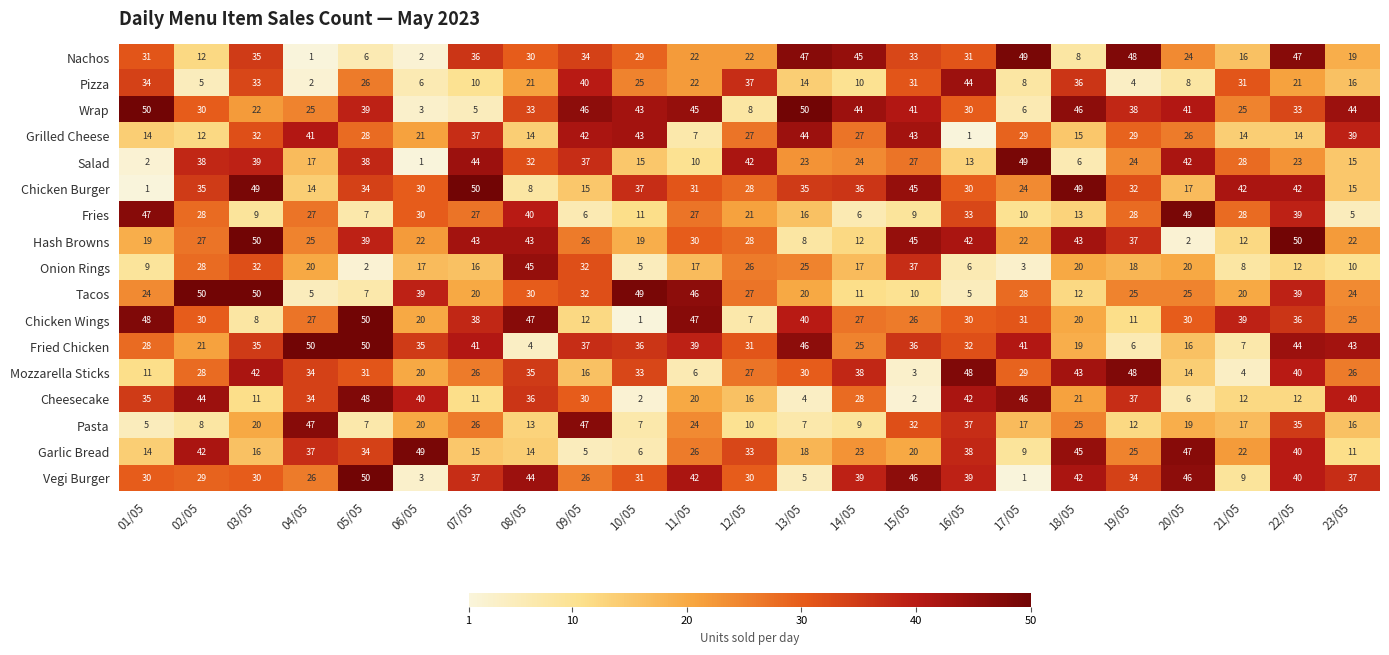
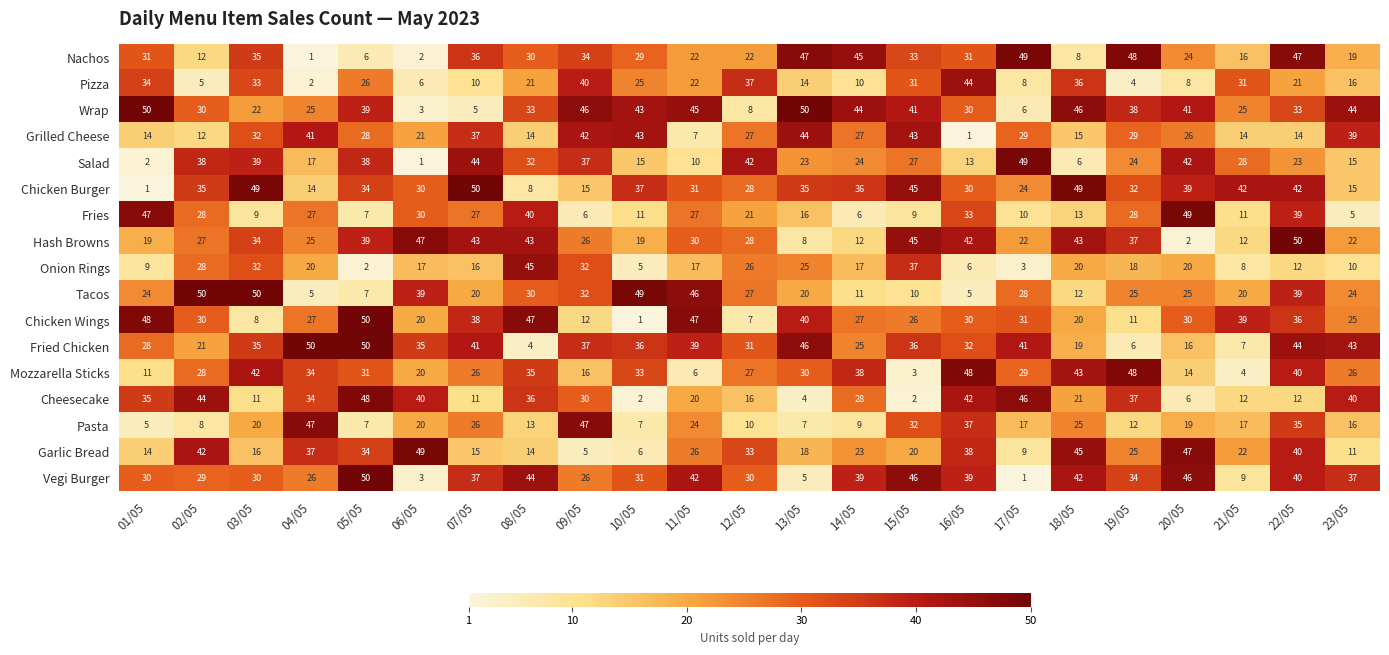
  {
    "Chicken Burger": {
      "01/05": 1,
      "02/05": 35,
      "03/05": 49,
      "04/05": 14,
      "05/05": 34,
      "06/05": 30,
      "07/05": 50,
      "08/05": 8,
      "09/05": 15,
      "10/05": 37,
      "11/05": 31,
      "12/05": 28,
      "13/05": 35,
      "14/05": 36,
      "15/05": 45,
      "16/05": 30,
      "17/05": 24,
      "18/05": 49,
      "19/05": 32,
-     "20/05": 17,
+     "20/05": 39,
      "21/05": 42,
      "22/05": 42,
      "23/05": 15
    },
    "Fries": {
      "01/05": 47,
      "02/05": 28,
      "03/05": 9,
      "04/05": 27,
      "05/05": 7,
      "06/05": 30,
      "07/05": 27,
      "08/05": 40,
      "09/05": 6,
      "10/05": 11,
      "11/05": 27,
      "12/05": 21,
      "13/05": 16,
      "14/05": 6,
      "15/05": 9,
      "16/05": 33,
      "17/05": 10,
      "18/05": 13,
      "19/05": 28,
      "20/05": 49,
-     "21/05": 28,
+     "21/05": 11,
      "22/05": 39,
      "23/05": 5
    },
    "Hash Browns": {
      "01/05": 19,
      "02/05": 27,
-     "03/05": 50,
+     "03/05": 34,
      "04/05": 25,
      "05/05": 39,
-     "06/05": 22,
+     "06/05": 47,
      "07/05": 43,
      "08/05": 43,
      "09/05": 26,
      "10/05": 19,
      "11/05": 30,
      "12/05": 28,
      "13/05": 8,
      "14/05": 12,
      "15/05": 45,
      "16/05": 42,
      "17/05": 22,
      "18/05": 43,
      "19/05": 37,
      "20/05": 2,
      "21/05": 12,
      "22/05": 50,
      "23/05": 22
    }
  }
